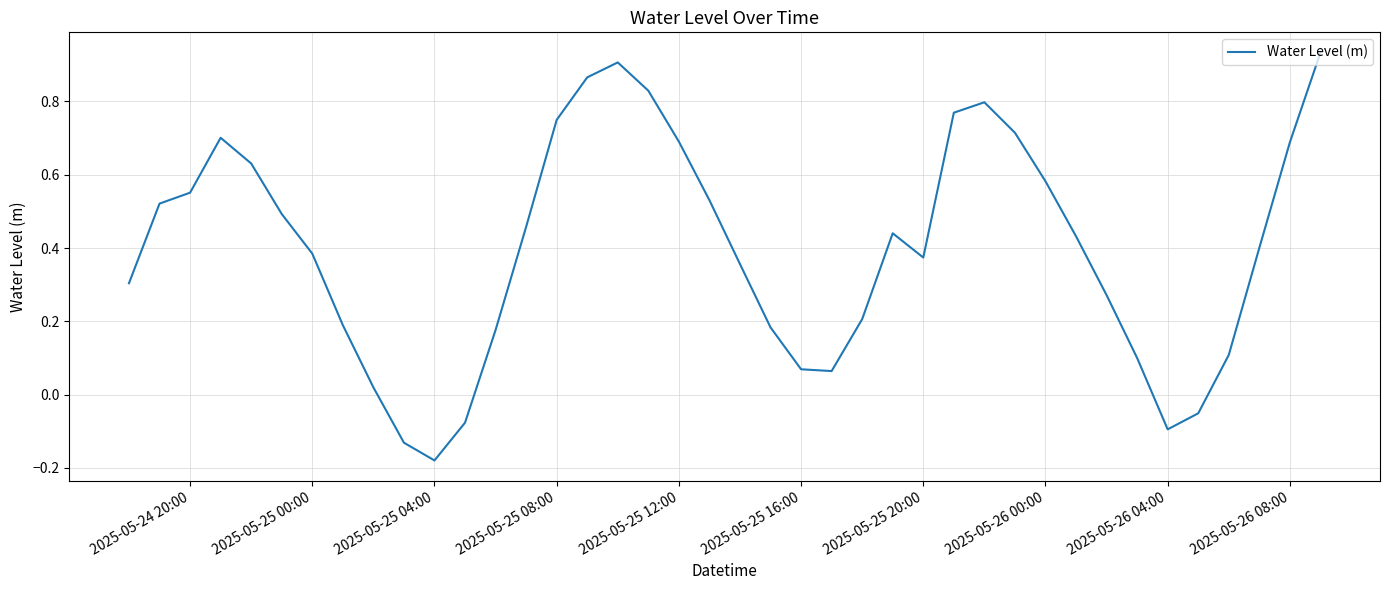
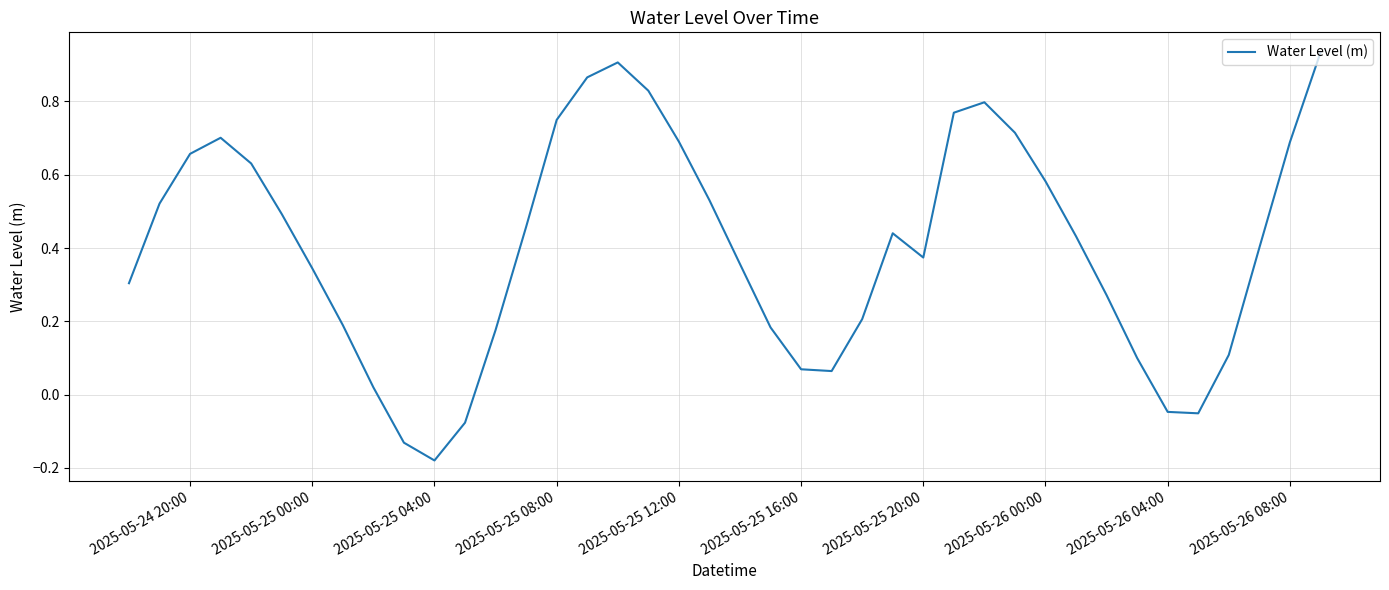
  {
-   "2025-05-24 20:00": 0.55,
-   "2025-05-25 00:00": 0.38,
+   "2025-05-24 20:00": 0.66,
+   "2025-05-25 00:00": 0.34,
    "2025-05-25 04:00": -0.18,
    "2025-05-25 08:00": 0.75,
    "2025-05-25 12:00": 0.69,
    "2025-05-25 16:00": 0.07,
    "2025-05-25 20:00": 0.37,
    "2025-05-26 00:00": 0.58,
-   "2025-05-26 04:00": -0.09,
+   "2025-05-26 04:00": -0.05,
    "2025-05-26 08:00": 0.69
  }
